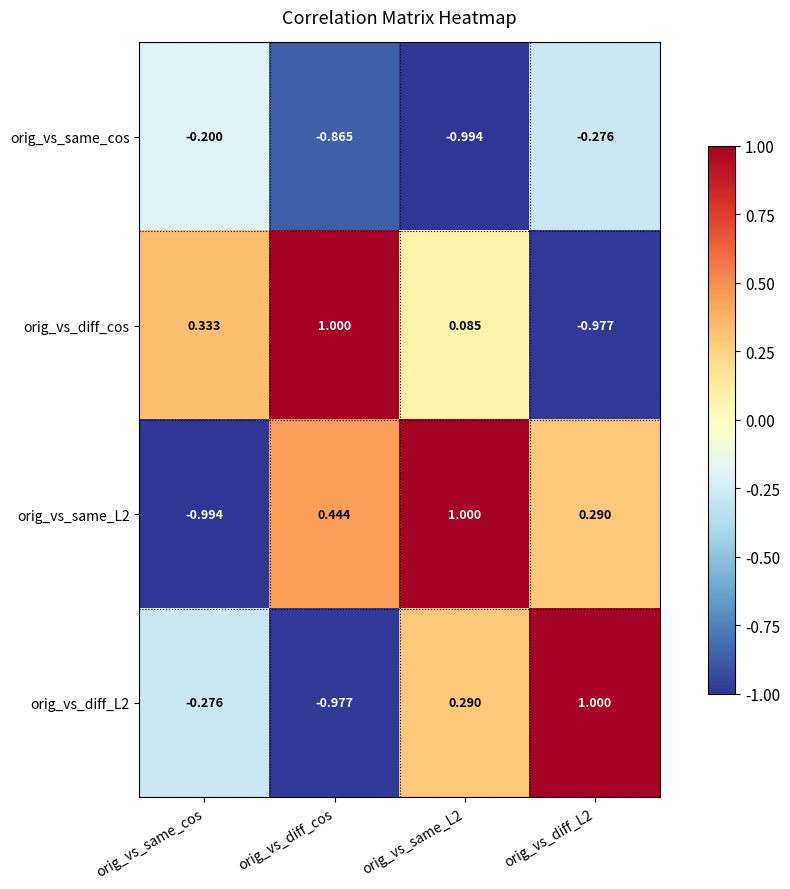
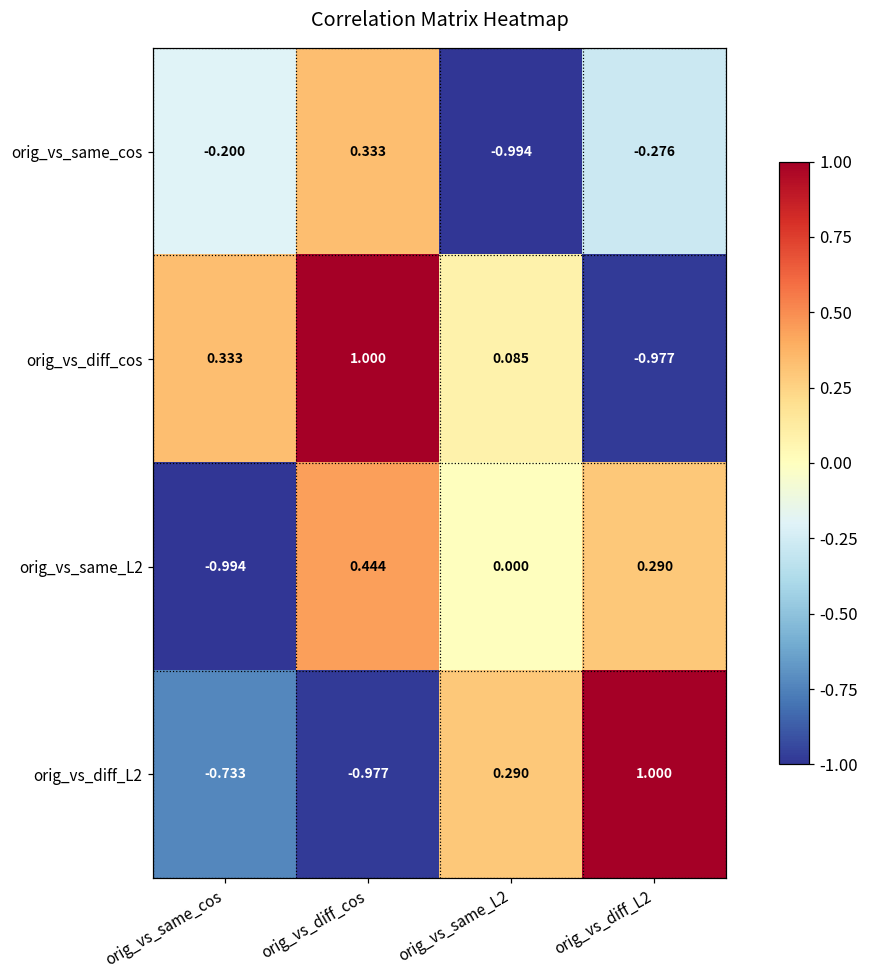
  {
    "orig_vs_same_cos": {
      "orig_vs_same_cos": -0.200,
-     "orig_vs_diff_cos": -0.865,
+     "orig_vs_diff_cos": 0.333,
      "orig_vs_same_L2": -0.994,
      "orig_vs_diff_L2": -0.276
    },
    "orig_vs_diff_cos": {
      "orig_vs_same_cos": 0.333,
      "orig_vs_diff_cos": 1.000,
      "orig_vs_same_L2": 0.085,
      "orig_vs_diff_L2": -0.977
    },
    "orig_vs_same_L2": {
      "orig_vs_same_cos": -0.994,
      "orig_vs_diff_cos": 0.444,
-     "orig_vs_same_L2": 1.000,
+     "orig_vs_same_L2": 0.000,
      "orig_vs_diff_L2": 0.290
    },
    "orig_vs_diff_L2": {
-     "orig_vs_same_cos": -0.276,
+     "orig_vs_same_cos": -0.733,
      "orig_vs_diff_cos": -0.977,
      "orig_vs_same_L2": 0.290,
      "orig_vs_diff_L2": 1.000
    }
  }
